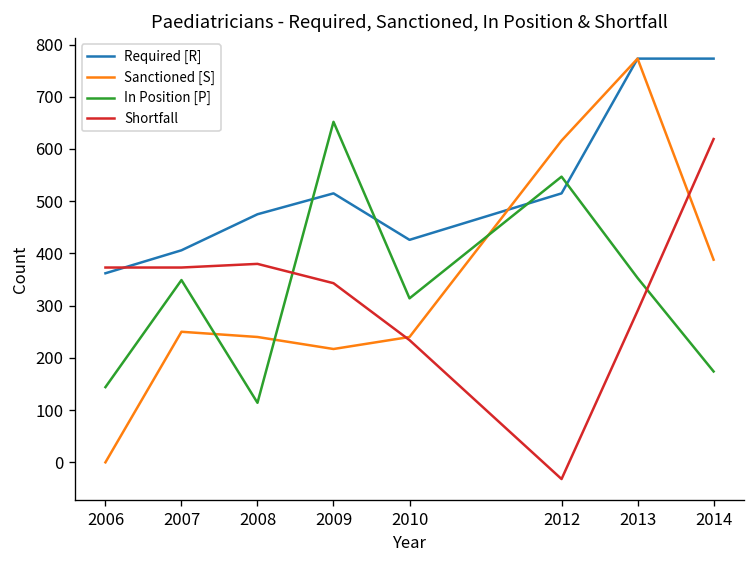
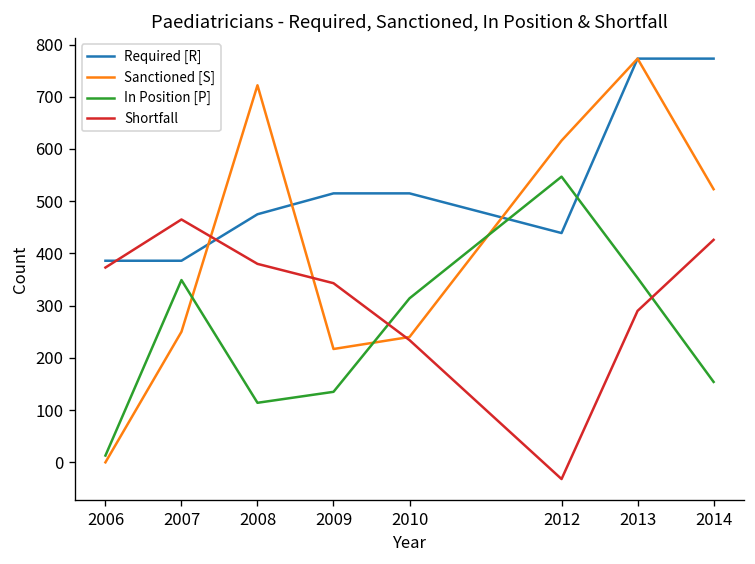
  {
    "Required [R]": {
-     "2006": 360,
-     "2007": 410,
+     "2006": 390,
+     "2007": 390,
      "2008": 480,
      "2009": 520,
-     "2010": 430,
-     "2012": 520,
+     "2010": 520,
+     "2012": 440,
      "2014": 770
    },
    "Sanctioned [S]": {
      "2006": 0,
      "2007": 250,
-     "2008": 240,
+     "2008": 720,
      "2009": 220,
      "2010": 240,
      "2012": 620,
-     "2014": 390
+     "2014": 520
    },
    "In Position [P]": {
-     "2006": 140,
+     "2006": 10,
      "2007": 350,
      "2008": 110,
-     "2009": 650,
+     "2009": 140,
      "2010": 310,
      "2012": 550,
      "2013": 350,
-     "2014": 170
+     "2014": 150
    },
    "Shortfall": {
      "2006": 370,
-     "2007": 370,
+     "2007": 470,
      "2008": 380,
      "2009": 340,
      "2010": 230,
      "2012": -30,
      "2013": 290,
-     "2014": 620
+     "2014": 430
    }
  }
